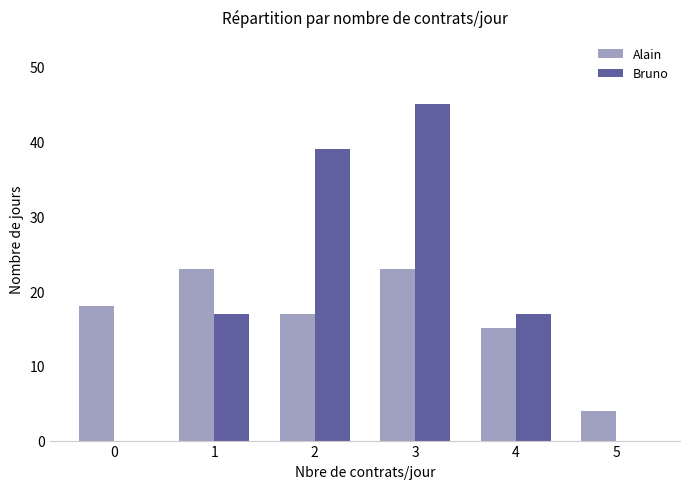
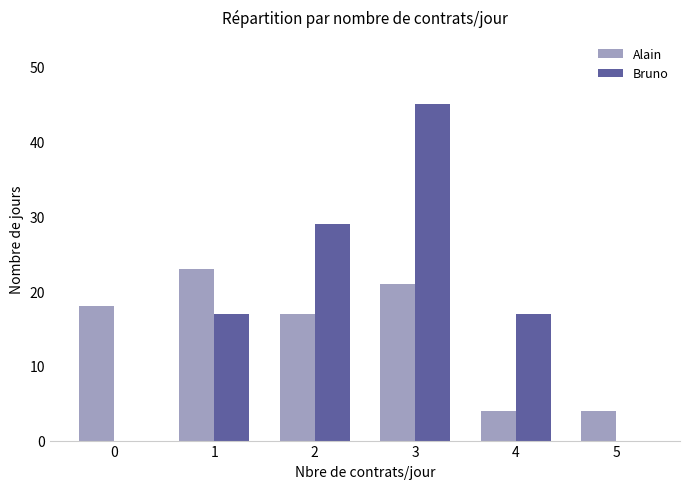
  {
    "Alain": {
      "0": 18,
      "1": 23,
      "2": 17,
-     "3": 23,
-     "4": 15,
+     "3": 21,
+     "4": 4,
      "5": 4
    },
    "Bruno": {
      "0": 0,
      "1": 17,
-     "2": 39,
+     "2": 29,
      "3": 45,
      "4": 17,
      "5": 0
    }
  }
